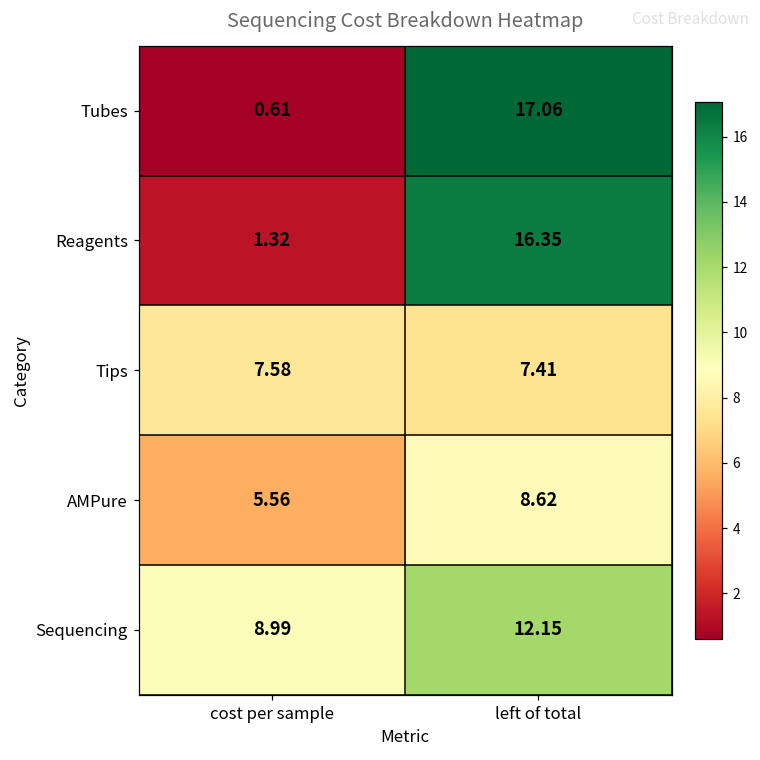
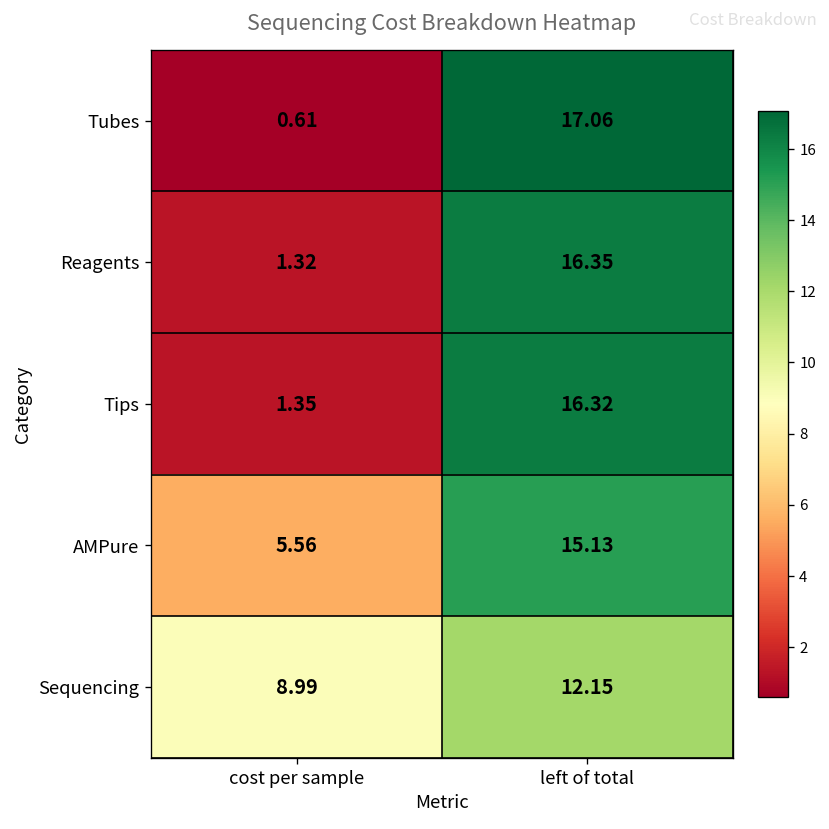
  {
    "Tubes": {
      "cost per sample": 0.61,
      "left of total": 17.06
    },
    "Reagents": {
      "cost per sample": 1.32,
      "left of total": 16.35
    },
    "Tips": {
-     "cost per sample": 7.58,
-     "left of total": 7.41
+     "cost per sample": 1.35,
+     "left of total": 16.32
    },
    "AMPure": {
      "cost per sample": 5.56,
-     "left of total": 8.62
+     "left of total": 15.13
    },
    "Sequencing": {
      "cost per sample": 8.99,
      "left of total": 12.15
    }
  }
